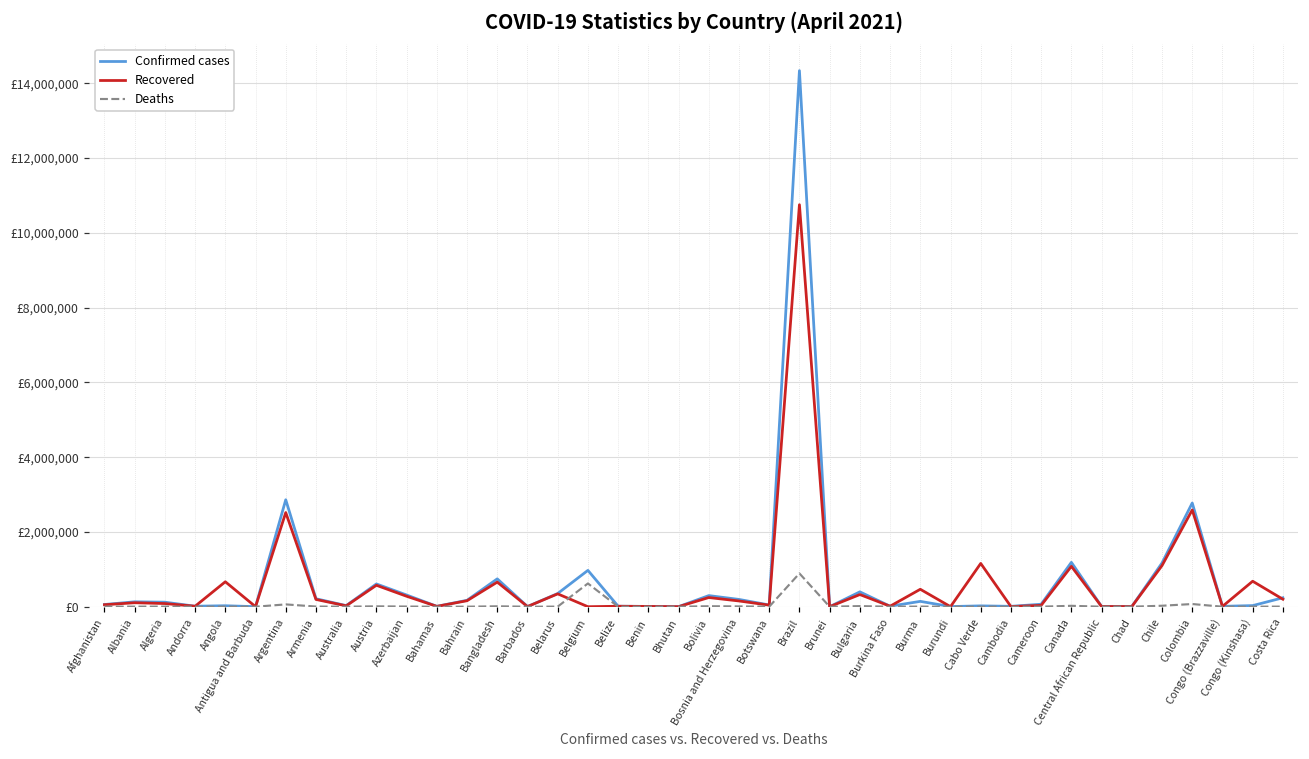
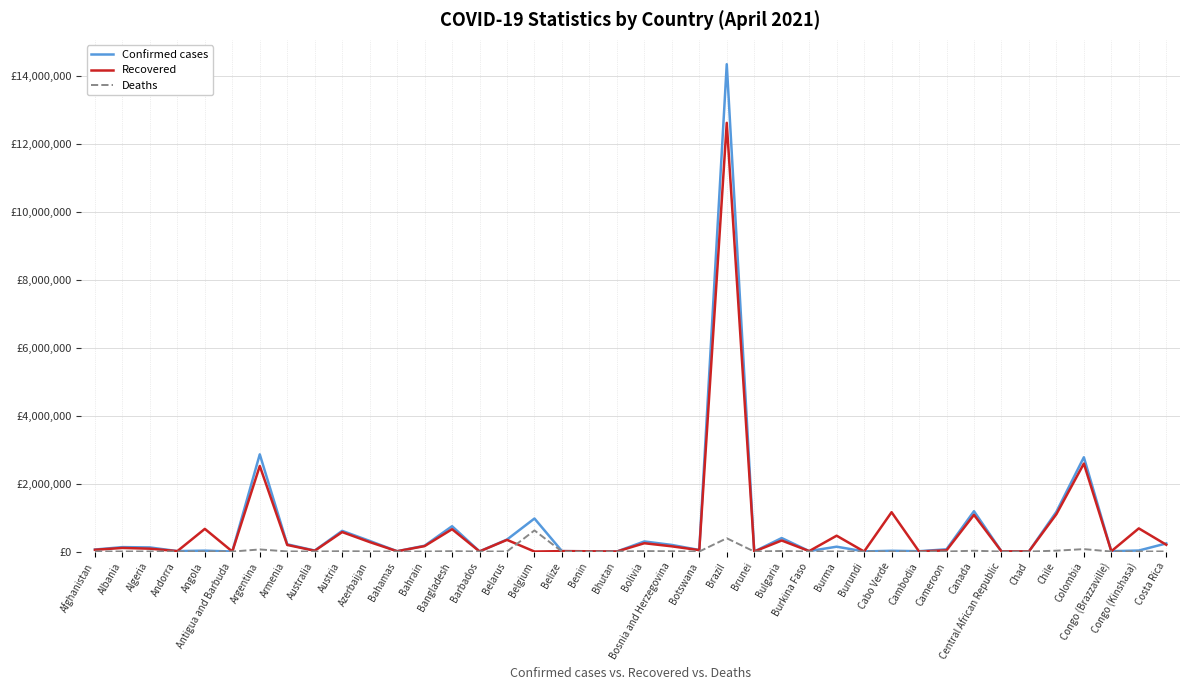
  {
    "Confirmed cases": {
      "Argentina": "£2,900,000",
      "Bangladesh": "£700,000",
      "Belgium": "£1,000,000",
      "Brazil": "£14,300,000",
      "Burma": "£100,000",
      "Canada": "£1,200,000",
      "Colombia": "£2,800,000"
    },
    "Recovered": {
      "Angola": "£700,000",
      "Argentina": "£2,500,000",
      "Bangladesh": "£700,000",
      "Belgium": "£0",
-     "Brazil": "£10,800,000",
+     "Brazil": "£12,600,000",
      "Burma": "£500,000",
      "Cabo Verde": "£1,200,000",
      "Canada": "£1,100,000",
      "Colombia": "£2,600,000",
      "Congo (Kinshasa)": "£700,000"
    },
    "Deaths": {
      "Albania": "£0",
      "Algeria": "£0",
      "Argentina": "£100,000",
      "Armenia": "£0",
      "Austria": "£0",
      "Azerbaijan": "£0",
      "Bahrain": "£0",
      "Bangladesh": "£0",
      "Belarus": "£0",
      "Belgium": "£600,000",
      "Bolivia": "£0",
      "Bosnia and Herzegovina": "£0",
-     "Brazil": "£900,000",
+     "Brazil": "£400,000",
      "Bulgaria": "£0",
      "Burma": "£0",
      "Canada": "£0",
      "Chile": "£0",
      "Colombia": "£100,000",
      "Costa Rica": "£0"
    }
  }
